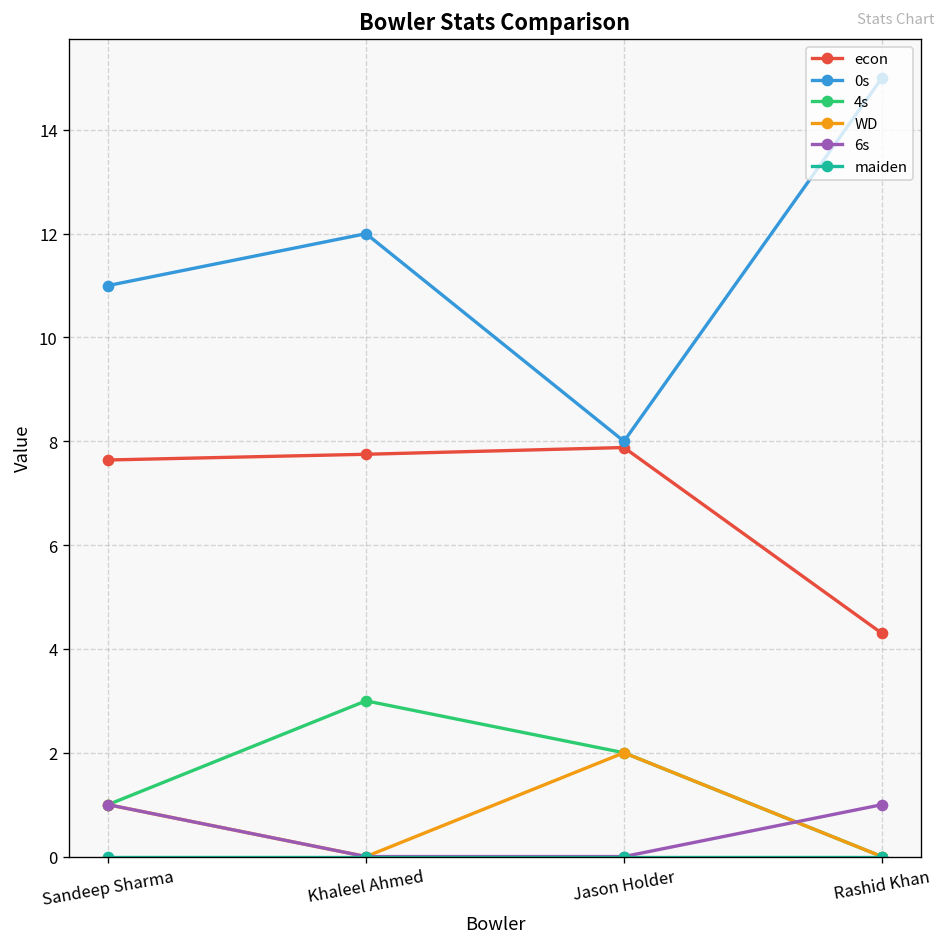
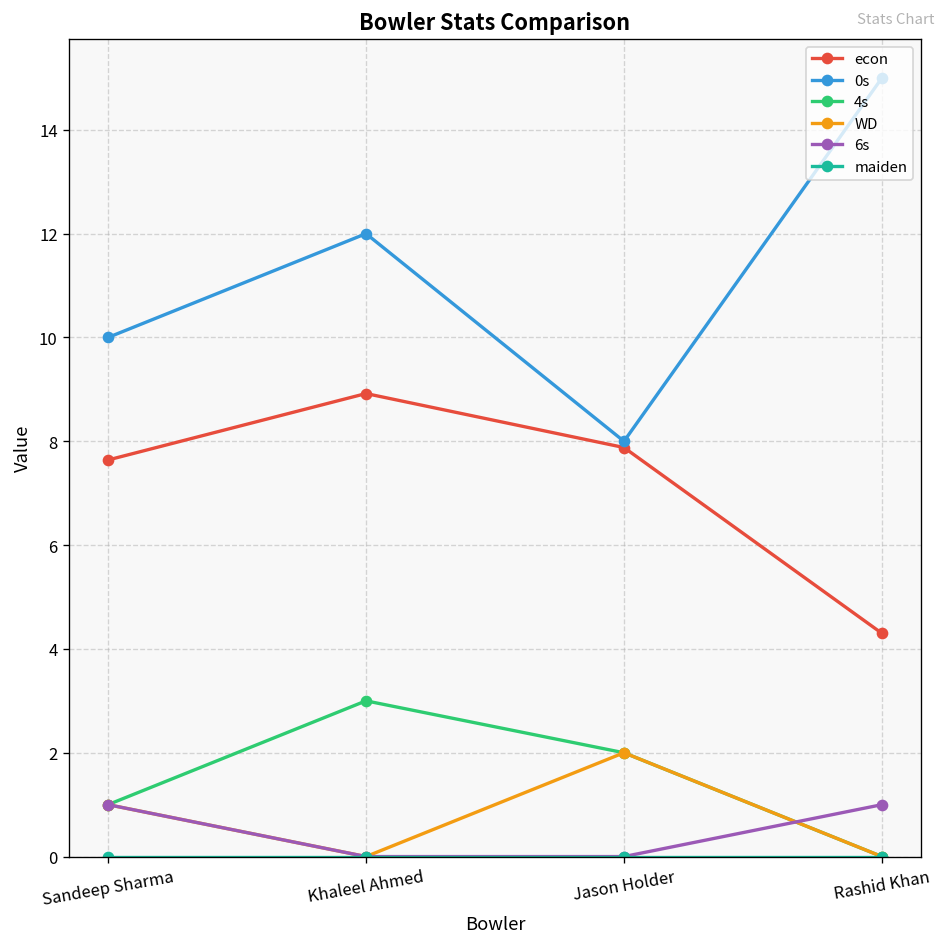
  {
    "econ": {
      "Sandeep Sharma": 7.6,
-     "Khaleel Ahmed": 7.8,
+     "Khaleel Ahmed": 8.9,
      "Jason Holder": 7.9,
      "Rashid Khan": 4.3
    },
    "0s": {
-     "Sandeep Sharma": 11,
+     "Sandeep Sharma": 10,
      "Khaleel Ahmed": 12,
      "Jason Holder": 8
    },
    "6s": {
      "Rashid Khan": 1.0
    }
  }
